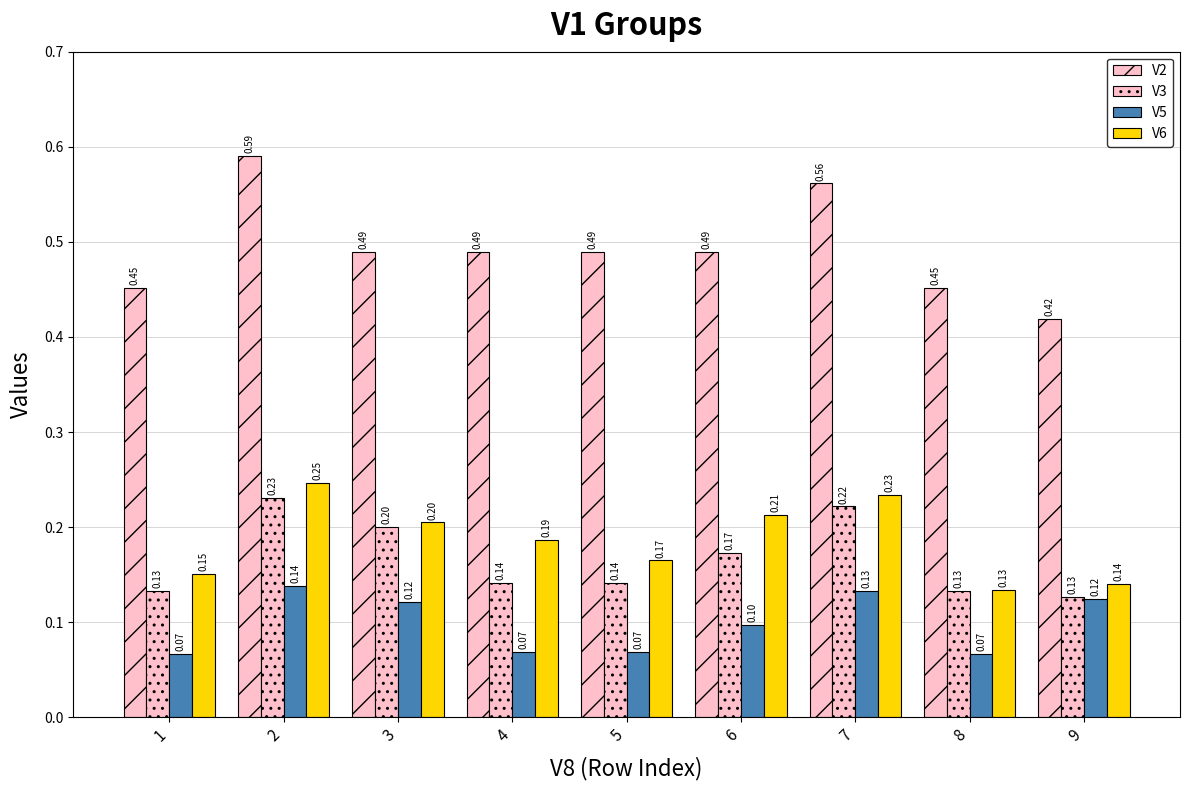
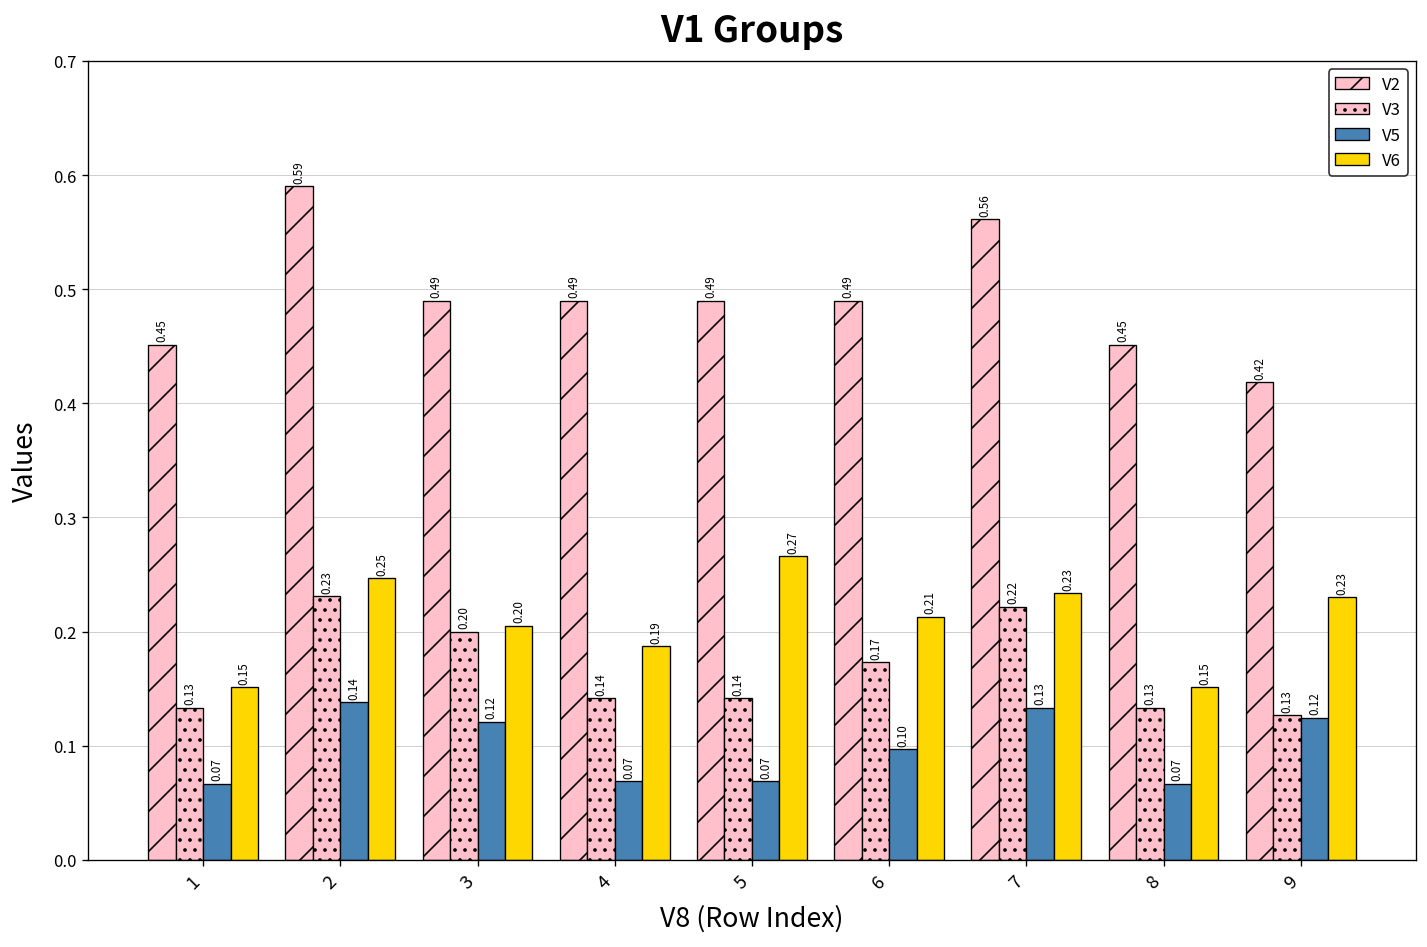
  {
    "V5": {
      "1": 0.07,
      "2": 0.14,
      "3": 0.12,
      "4": 0.07,
      "5": 0.07,
      "6": 0.10,
      "7": 0.13,
      "8": 0.07,
      "9": 0.12
    },
    "V6": {
      "1": 0.15,
      "2": 0.25,
      "3": 0.20,
      "4": 0.19,
-     "5": 0.17,
+     "5": 0.27,
      "6": 0.21,
      "7": 0.23,
-     "8": 0.13,
-     "9": 0.14
+     "8": 0.15,
+     "9": 0.23
    }
  }
